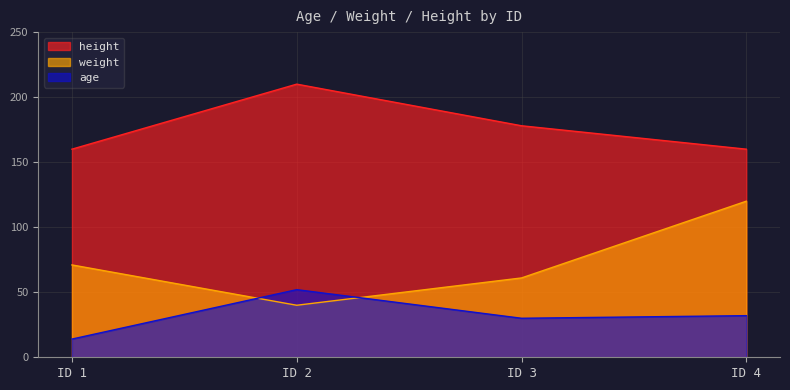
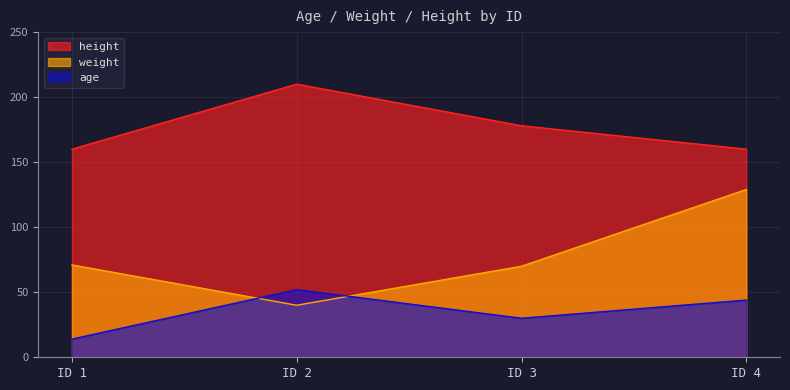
  {
    "height": {
      "ID 1": 160,
      "ID 2": 210,
      "ID 3": 178,
      "ID 4": 160
    },
    "weight": {
      "ID 1": 71,
      "ID 2": 40,
-     "ID 3": 61,
-     "ID 4": 120
+     "ID 3": 70,
+     "ID 4": 129
    },
    "age": {
      "ID 1": 14,
      "ID 2": 52,
      "ID 3": 30,
-     "ID 4": 32
+     "ID 4": 44
    }
  }
